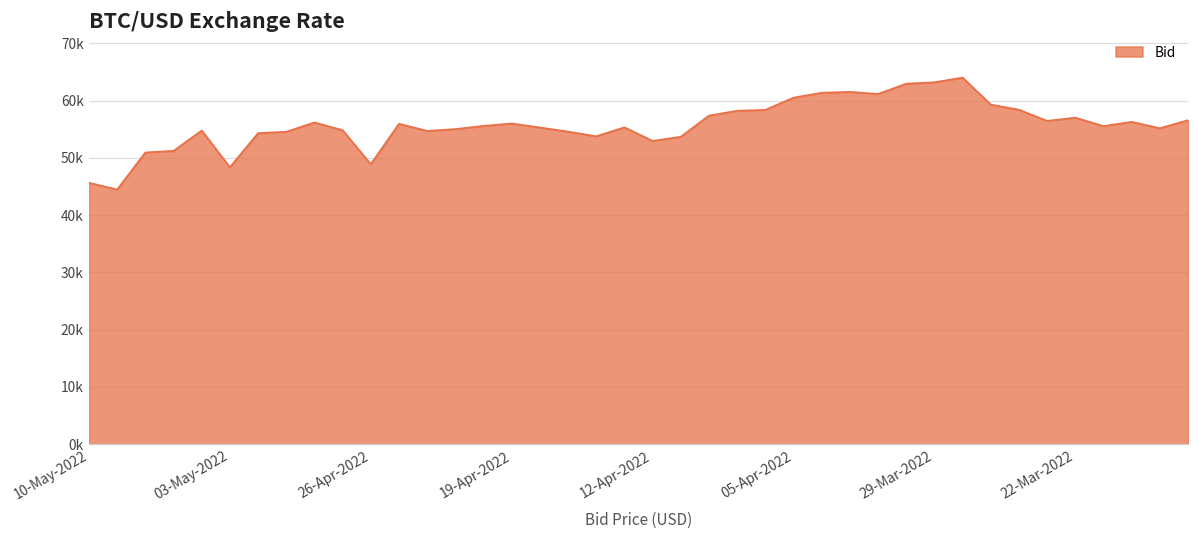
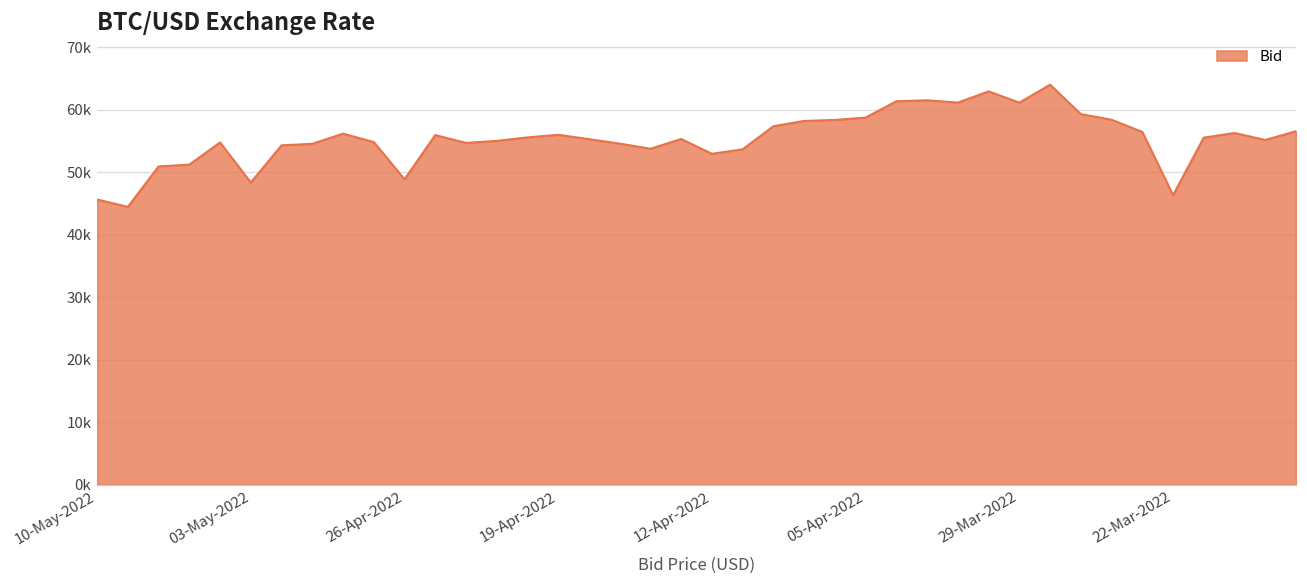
  {
    "10-May-2022": 46000,
    "03-May-2022": 48000,
    "26-Apr-2022": 49000,
    "19-Apr-2022": 56000,
    "12-Apr-2022": 53000,
-   "05-Apr-2022": 61000,
-   "29-Mar-2022": 63000,
-   "22-Mar-2022": 57000
+   "05-Apr-2022": 59000,
+   "29-Mar-2022": 61000,
+   "22-Mar-2022": 46000
  }
